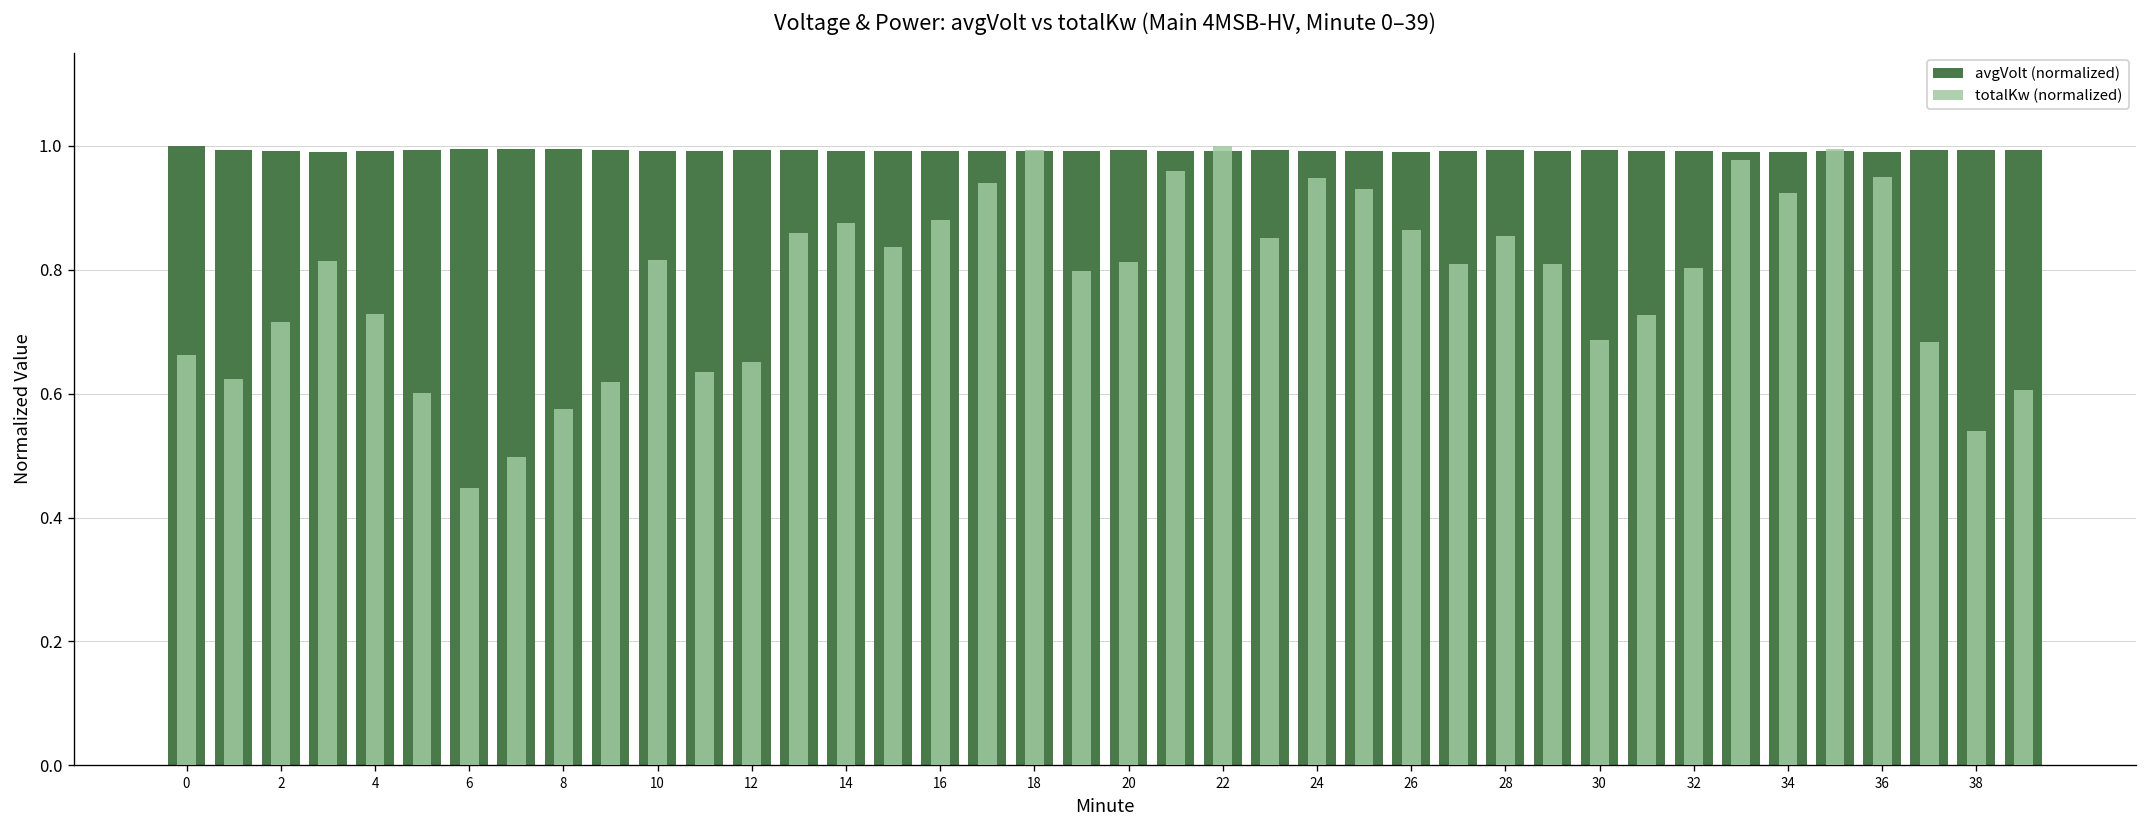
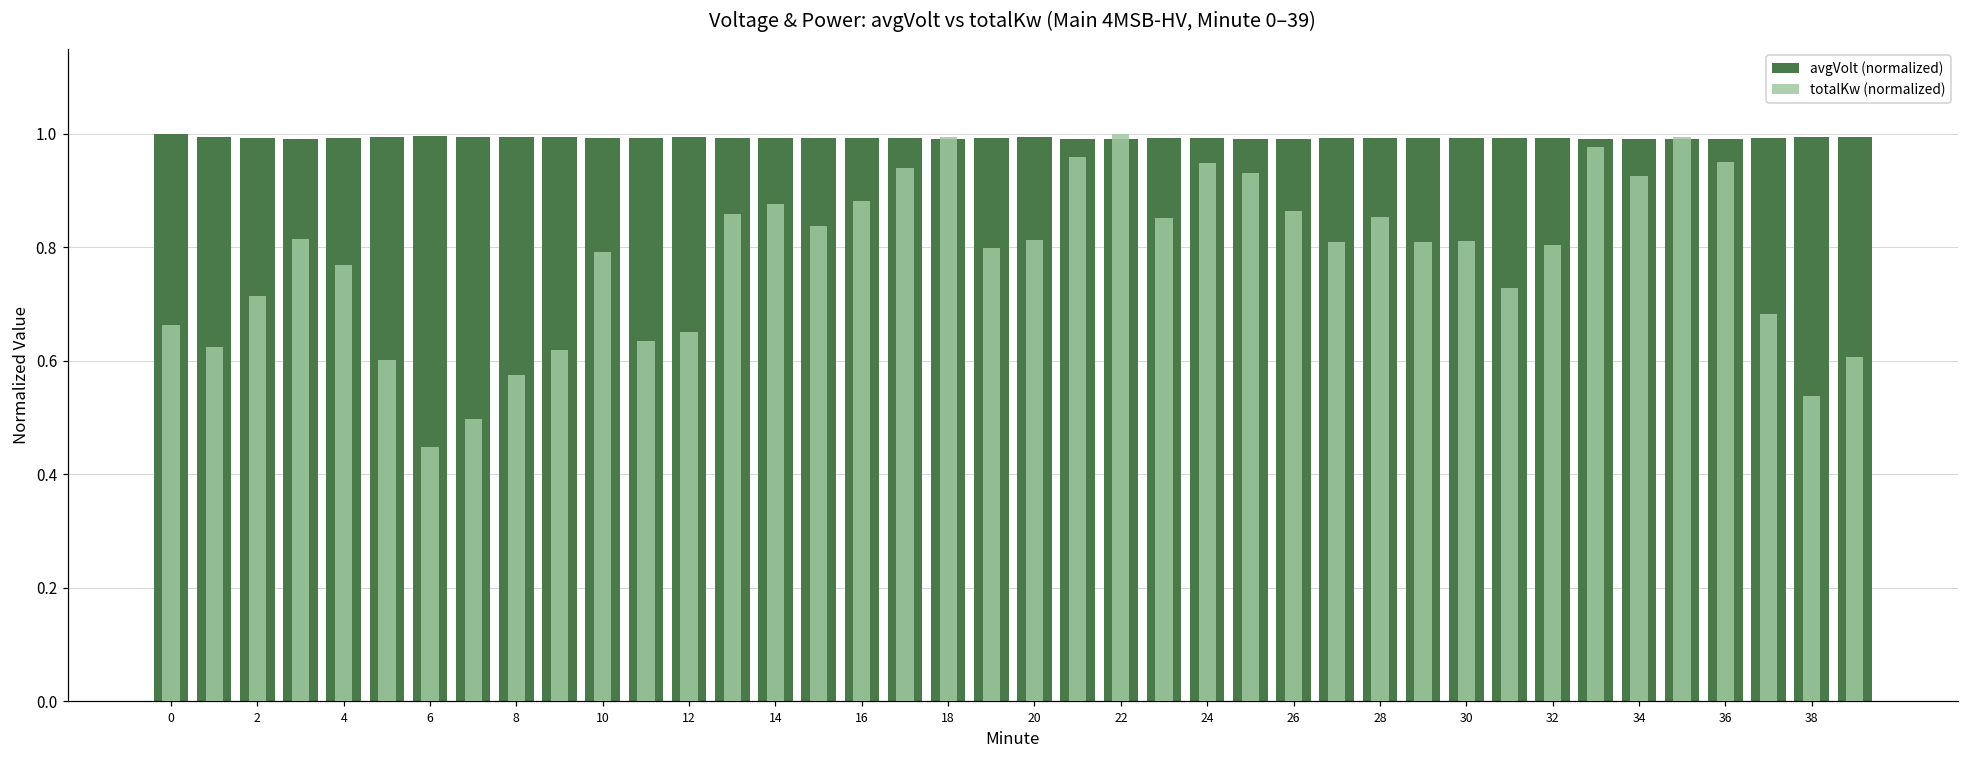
  {
    "avgVolt (normalized)": {
      "0": 1.00,
      "2": 0.99,
      "4": 0.99,
      "6": 1.00,
      "8": 0.99,
      "10": 0.99,
      "12": 0.99,
      "14": 0.99,
      "16": 0.99,
      "18": 0.99,
      "20": 0.99,
      "24": 0.99,
      "26": 0.99,
      "28": 0.99,
      "30": 0.99,
      "32": 0.99,
      "34": 0.99,
      "36": 0.99,
      "38": 0.99
    },
    "totalKw (normalized)": {
-     "4": 0.73,
-     "10": 0.82,
+     "4": 0.77,
+     "10": 0.79,
      "18": 0.99,
      "22": 1.00,
-     "30": 0.69
+     "30": 0.81
    }
  }
